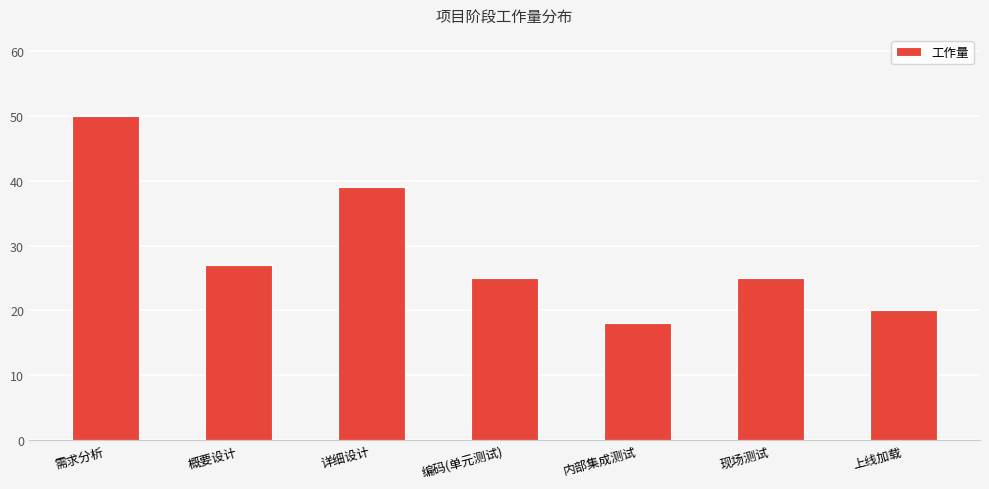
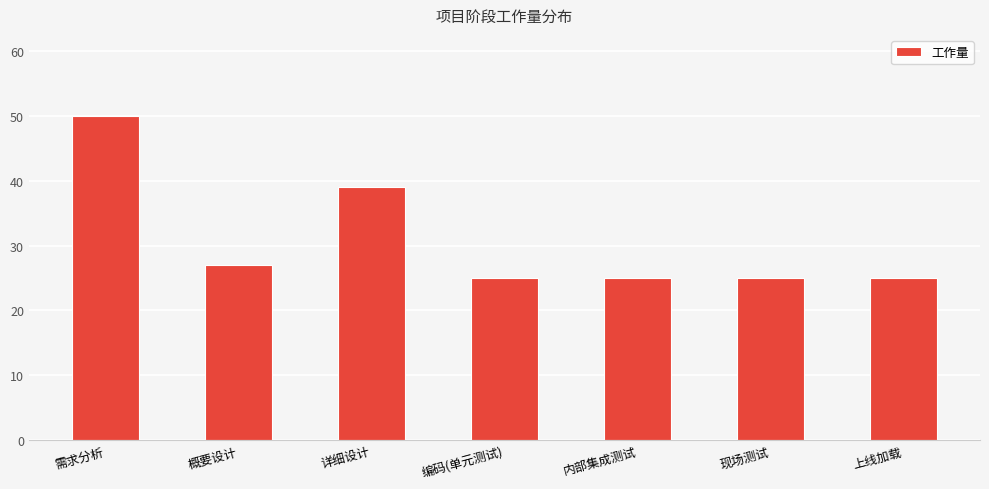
  {
    "需求分析": 50,
    "概要设计": 27,
    "详细设计": 39,
    "编码(单元测试)": 25,
-   "内部集成测试": 18,
+   "内部集成测试": 25,
    "现场测试": 25,
-   "上线加载": 20
+   "上线加载": 25
  }
